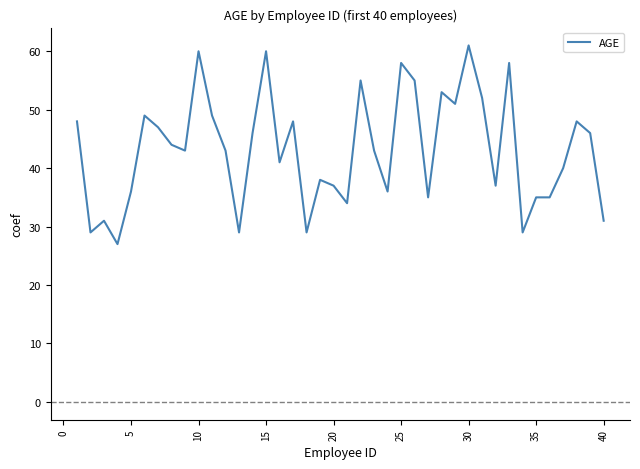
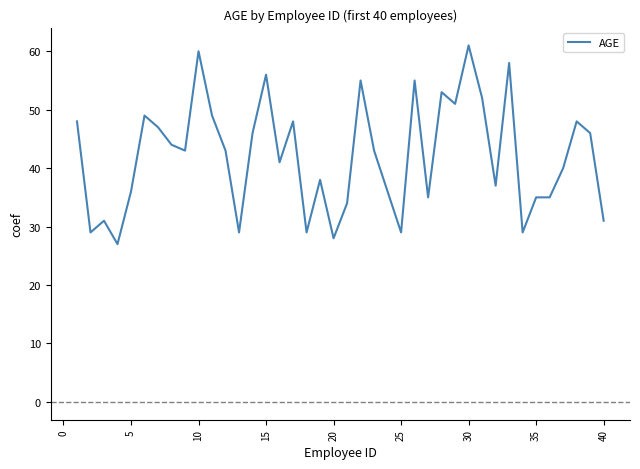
  {
    "5": 36,
    "10": 60,
-   "15": 60,
-   "20": 37,
-   "25": 58,
+   "15": 56,
+   "20": 28,
+   "25": 29,
    "30": 61,
    "35": 35,
    "40": 31
  }
